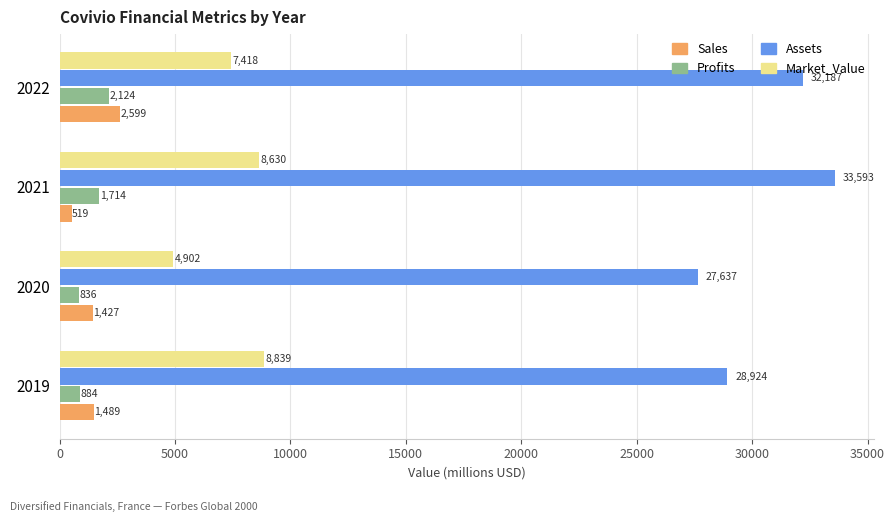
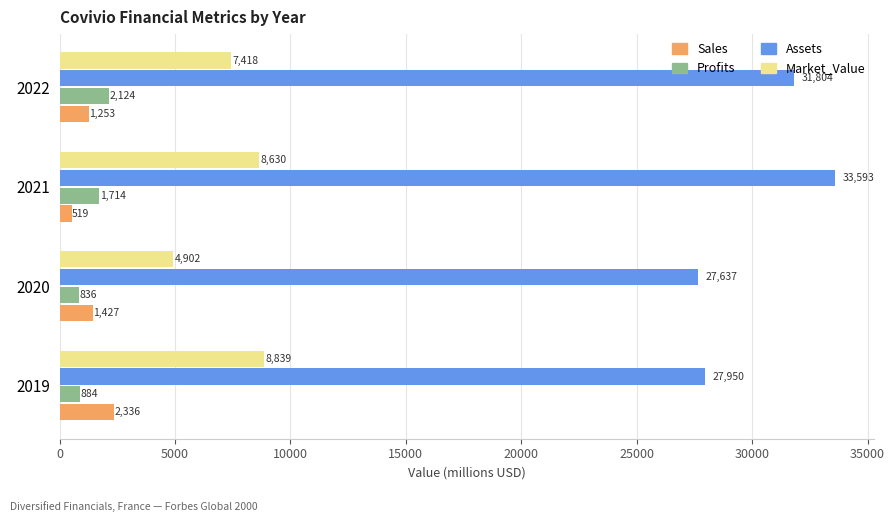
  {
    "Sales": {
-     "2022": "2,599",
+     "2022": "1,253",
      "2021": "519",
      "2020": "1,427",
-     "2019": "1,489"
+     "2019": "2,336"
    },
    "Profits": {
      "2022": "2,124",
      "2021": "1,714",
      "2020": "836",
      "2019": "884"
    },
    "Assets": {
-     "2022": "32,187",
+     "2022": "31,804",
      "2021": "33,593",
      "2020": "27,637",
-     "2019": "28,924"
+     "2019": "27,950"
    },
    "Market_Value": {
      "2022": "7,418",
      "2021": "8,630",
      "2020": "4,902",
      "2019": "8,839"
    }
  }
